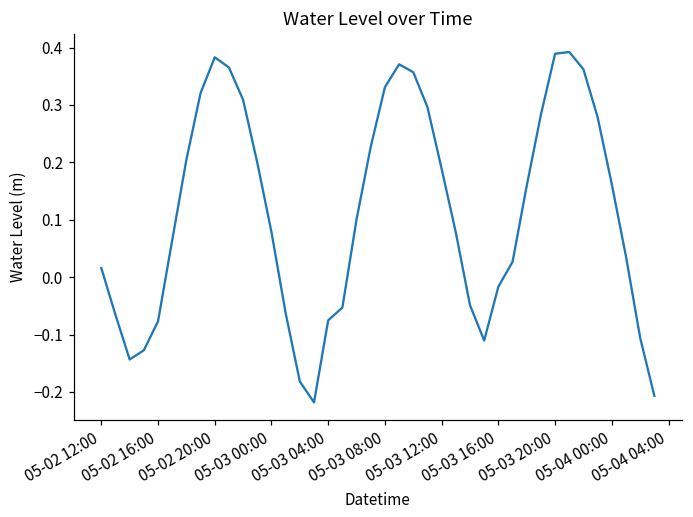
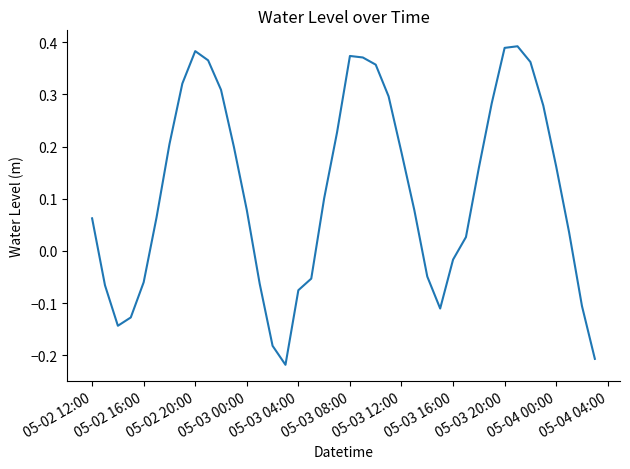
  {
-   "05-02 12:00": 0.02,
-   "05-02 16:00": -0.08,
+   "05-02 12:00": 0.06,
+   "05-02 16:00": -0.06,
    "05-02 20:00": 0.38,
    "05-03 00:00": 0.08,
    "05-03 04:00": -0.08,
-   "05-03 08:00": 0.33,
+   "05-03 08:00": 0.37,
    "05-03 12:00": 0.19,
    "05-03 16:00": -0.02,
    "05-03 20:00": 0.39,
    "05-04 00:00": 0.16
  }
